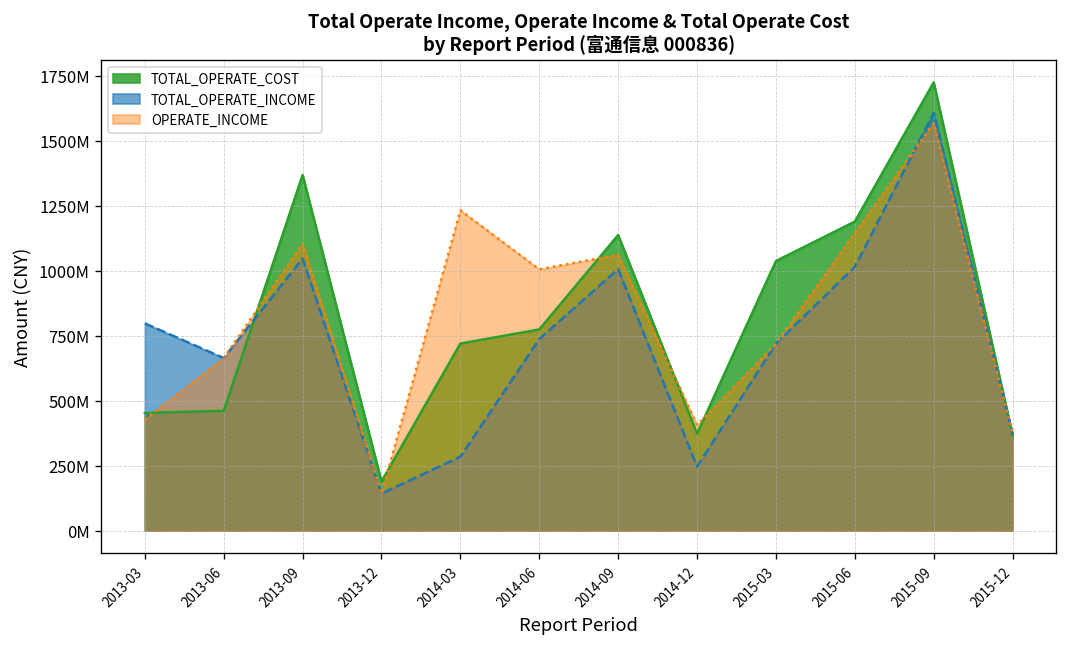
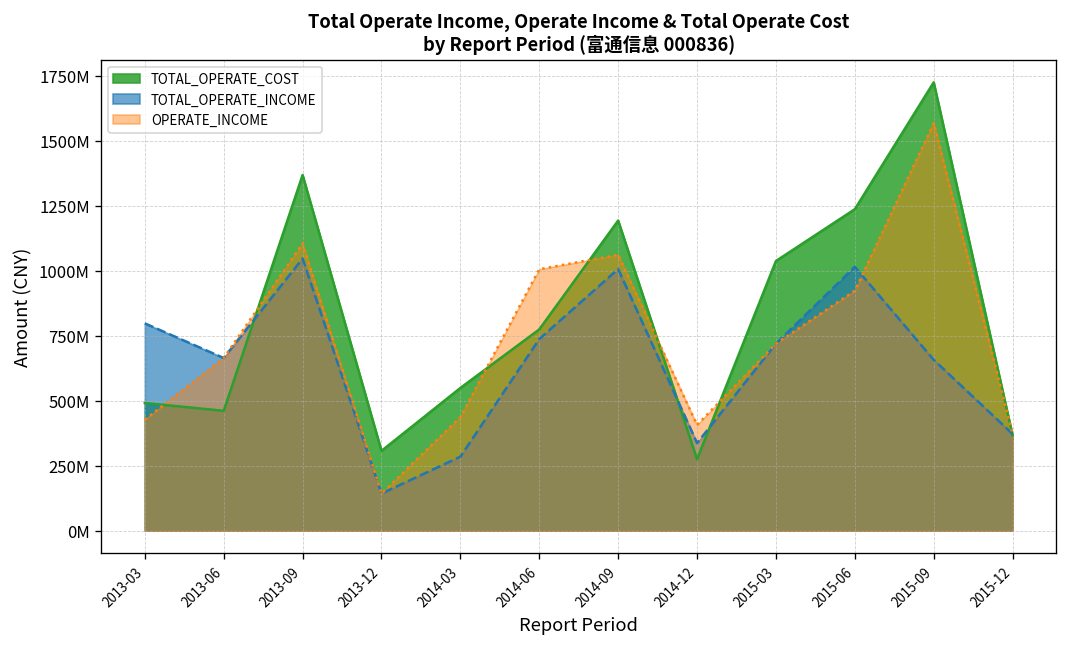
  {
    "TOTAL_OPERATE_COST": {
-     "2013-03": 450000000,
+     "2013-03": 490000000,
      "2013-06": 460000000,
      "2013-09": 1370000000,
-     "2013-12": 190000000,
-     "2014-03": 720000000,
+     "2013-12": 310000000,
+     "2014-03": 550000000,
      "2014-06": 770000000,
-     "2014-09": 1140000000,
-     "2014-12": 370000000,
+     "2014-09": 1190000000,
+     "2014-12": 270000000,
      "2015-03": 1040000000,
-     "2015-06": 1190000000,
+     "2015-06": 1240000000,
      "2015-09": 1730000000
    },
    "TOTAL_OPERATE_INCOME": {
      "2013-03": 800000000,
      "2013-09": 1050000000,
      "2014-03": 280000000,
      "2014-06": 740000000,
      "2014-09": 1010000000,
-     "2014-12": 250000000,
+     "2014-12": 340000000,
      "2015-06": 1020000000,
-     "2015-09": 1610000000
+     "2015-09": 660000000
    },
    "OPERATE_INCOME": {
      "2013-03": 430000000,
      "2013-09": 1100000000,
-     "2014-03": 1230000000,
+     "2014-03": 440000000,
      "2014-06": 1010000000,
      "2014-09": 1060000000,
      "2014-12": 410000000,
-     "2015-06": 1150000000,
+     "2015-06": 920000000,
      "2015-09": 1570000000
    }
  }
